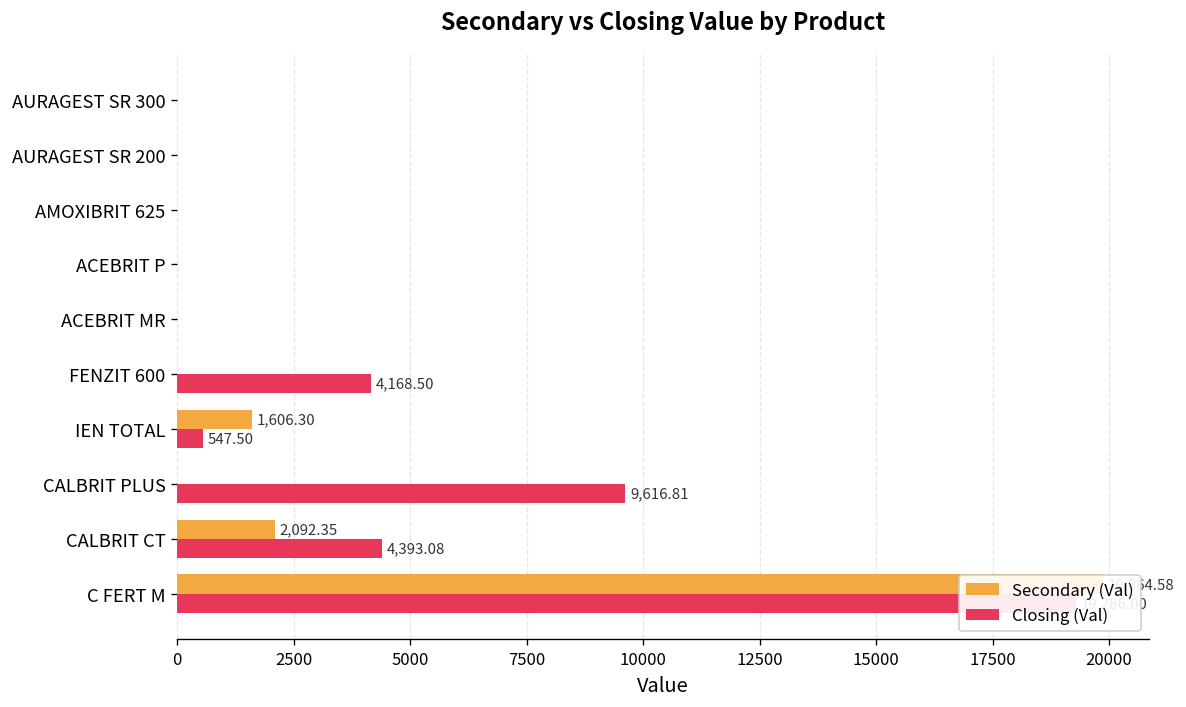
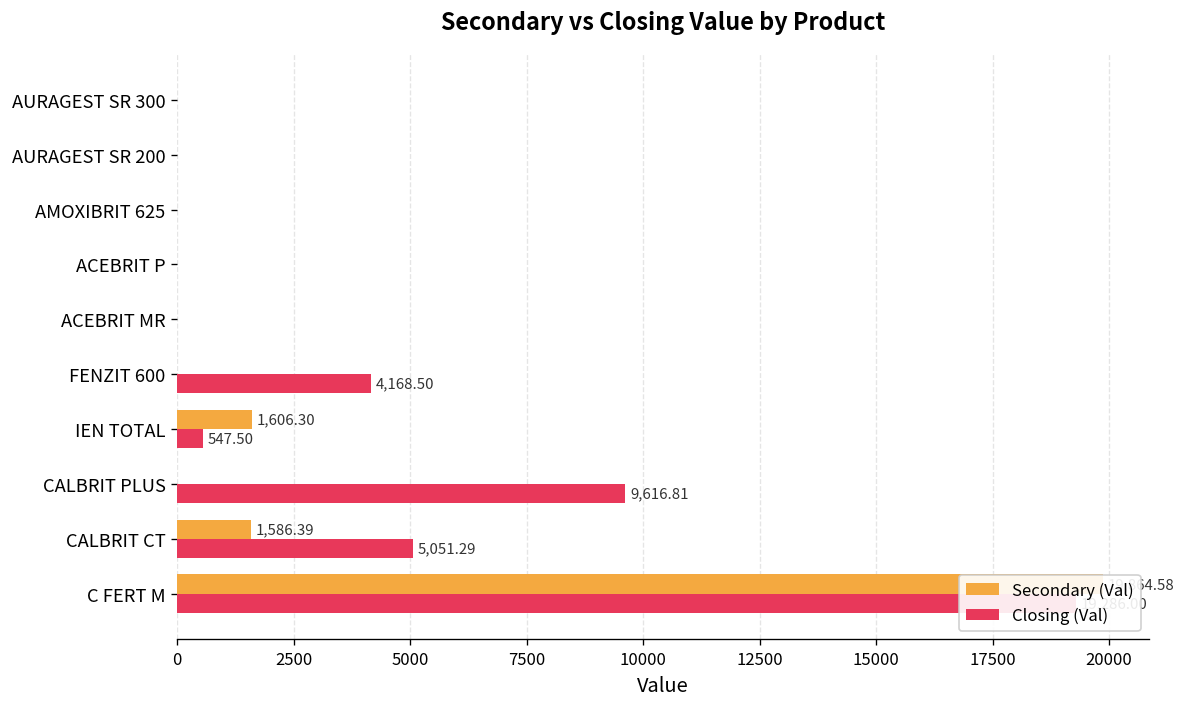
  {
    "Secondary (Val)": {
      "IEN TOTAL": "1,606.30",
-     "CALBRIT CT": "2,092.35"
+     "CALBRIT CT": "1,586.39"
    },
    "Closing (Val)": {
      "FENZIT 600": "4,168.50",
      "IEN TOTAL": "547.50",
      "CALBRIT PLUS": "9,616.81",
-     "CALBRIT CT": "4,393.08"
+     "CALBRIT CT": "5,051.29"
    }
  }
